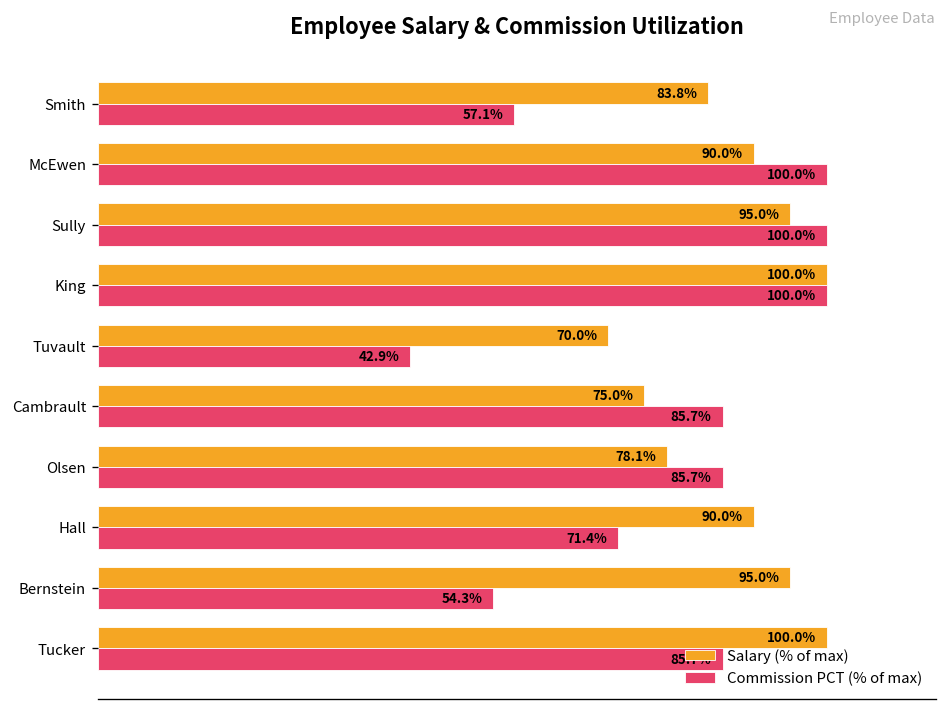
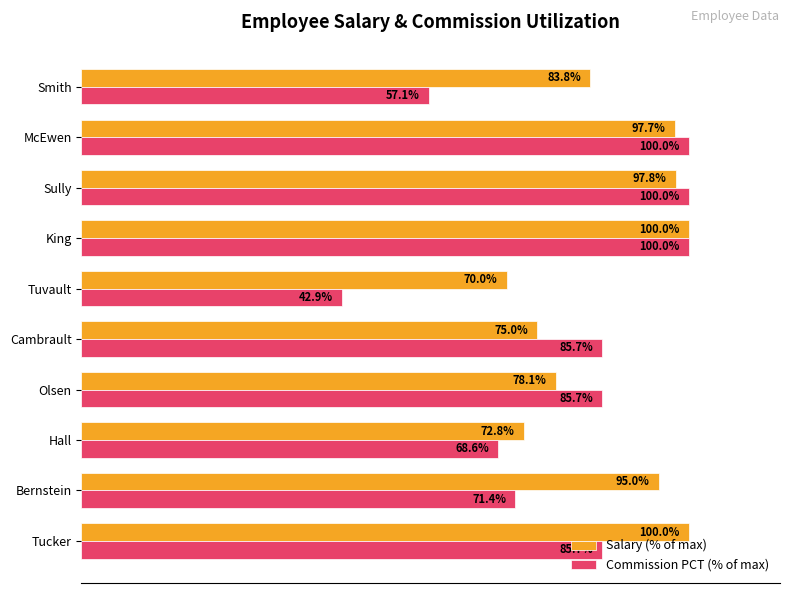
  {
    "Salary (% of max)": {
      "Smith": "83.8%",
-     "McEwen": "90.0%",
-     "Sully": "95.0%",
+     "McEwen": "97.7%",
+     "Sully": "97.8%",
      "King": "100.0%",
      "Tuvault": "70.0%",
      "Cambrault": "75.0%",
      "Olsen": "78.1%",
-     "Hall": "90.0%",
+     "Hall": "72.8%",
      "Bernstein": "95.0%",
      "Tucker": "100.0%"
    },
    "Commission PCT (% of max)": {
      "Smith": "57.1%",
      "McEwen": "100.0%",
      "Sully": "100.0%",
      "King": "100.0%",
      "Tuvault": "42.9%",
      "Cambrault": "85.7%",
      "Olsen": "85.7%",
-     "Hall": "71.4%",
-     "Bernstein": "54.3%",
+     "Hall": "68.6%",
+     "Bernstein": "71.4%",
      "Tucker": "85.7%"
    }
  }
